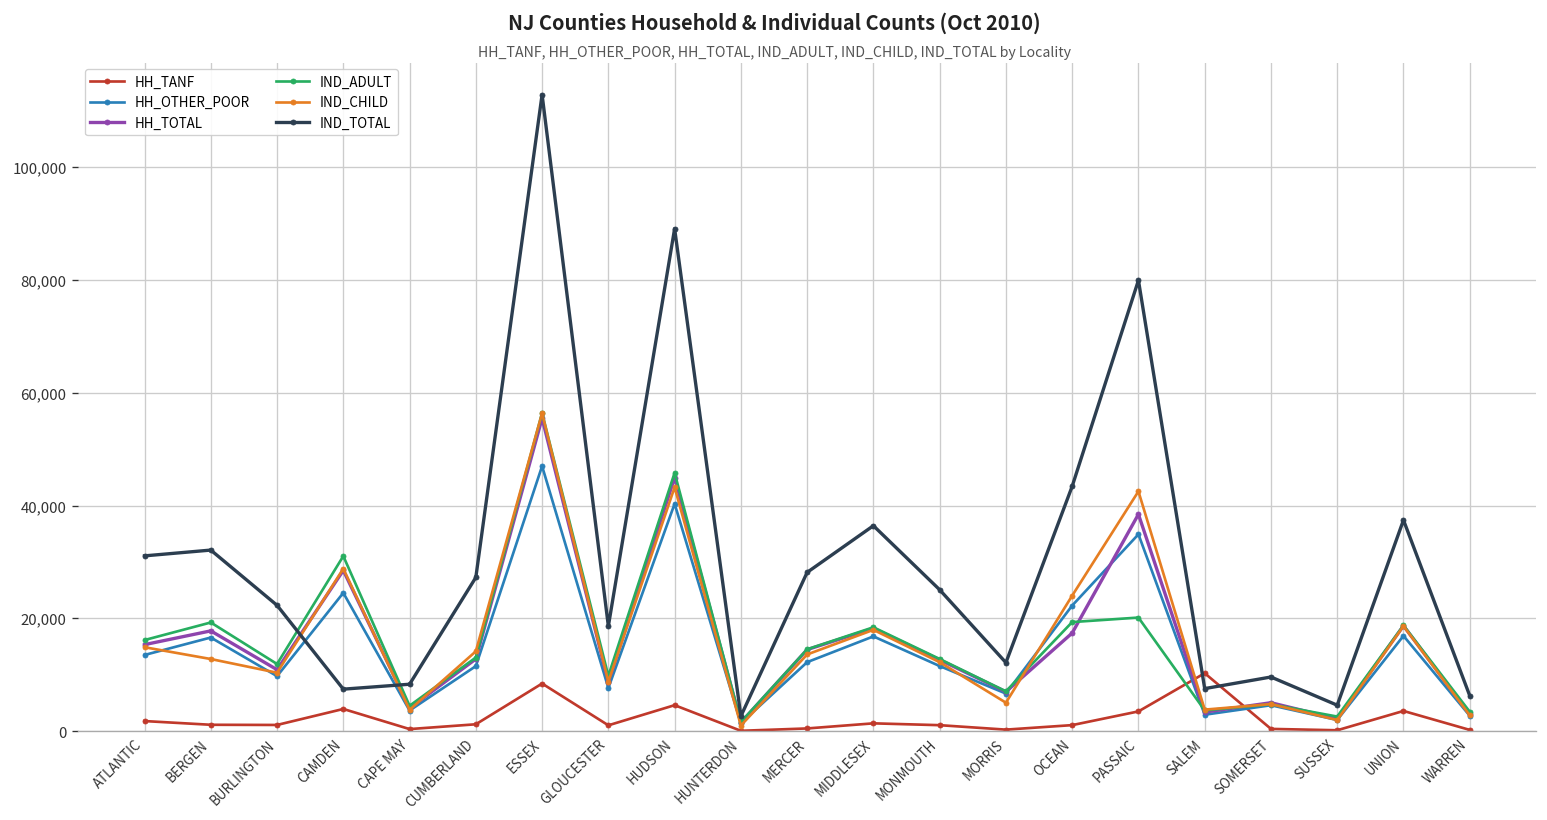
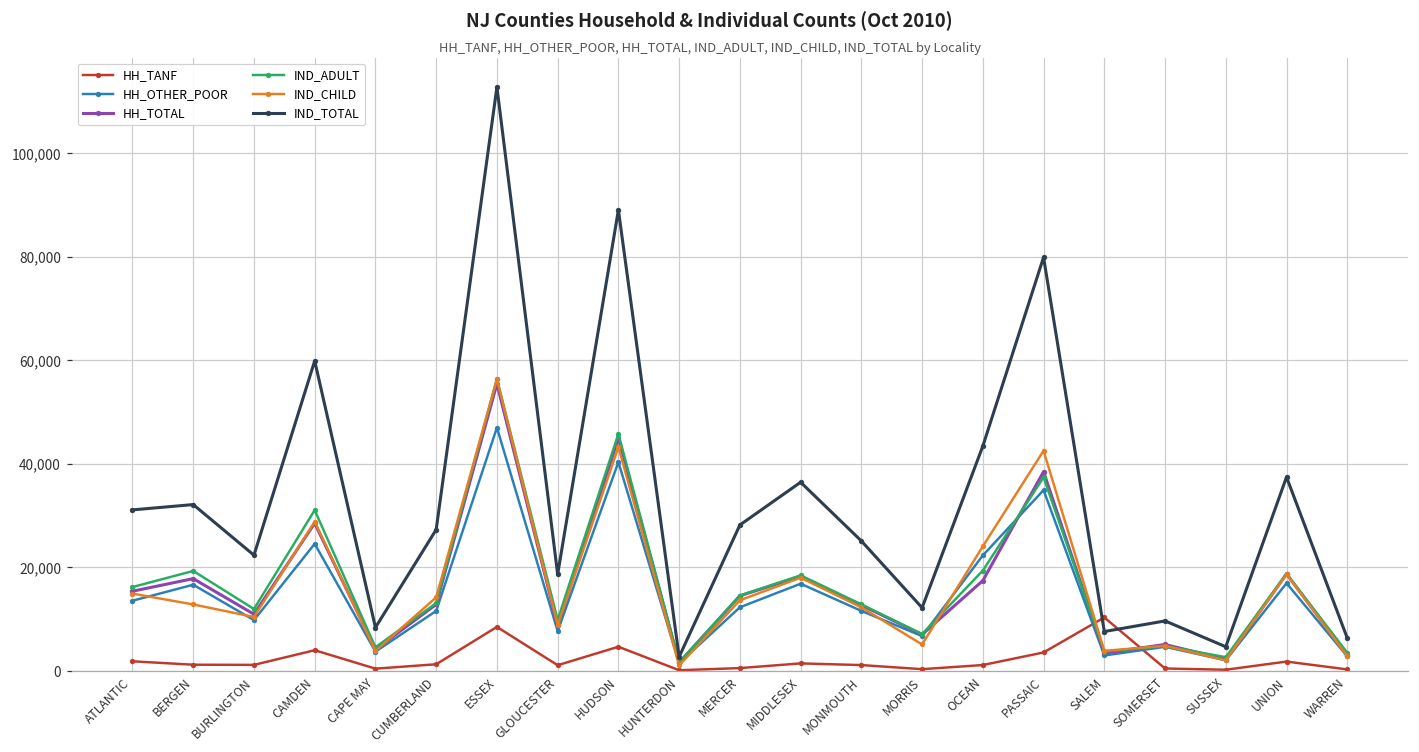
  {
    "HH_TANF": {
      "ATLANTIC": "2,000",
      "BERGEN": "1,000",
      "BURLINGTON": "1,000",
      "CAMDEN": "4,000",
      "CAPE MAY": "0",
      "CUMBERLAND": "1,000",
      "ESSEX": "8,000",
      "GLOUCESTER": "1,000",
      "HUDSON": "5,000",
      "HUNTERDON": "0",
      "MERCER": "1,000",
      "MIDDLESEX": "1,000",
      "MONMOUTH": "1,000",
      "MORRIS": "0",
      "OCEAN": "1,000",
      "PASSAIC": "4,000",
      "SALEM": "10,000",
      "SOMERSET": "0",
      "SUSSEX": "0",
-     "UNION": "4,000",
+     "UNION": "2,000",
      "WARREN": "0"
    },
    "HH_OTHER_POOR": {
      "ATLANTIC": "14,000",
      "BERGEN": "17,000",
      "BURLINGTON": "10,000",
      "CAMDEN": "25,000",
      "CUMBERLAND": "12,000",
      "ESSEX": "47,000",
      "GLOUCESTER": "8,000",
      "HUDSON": "40,000",
      "MERCER": "12,000",
      "MIDDLESEX": "17,000",
      "MONMOUTH": "12,000",
      "OCEAN": "22,000",
      "PASSAIC": "35,000",
      "UNION": "17,000"
    },
    "HH_TOTAL": {
      "BERGEN": "18,000",
      "BURLINGTON": "11,000",
      "ESSEX": "55,000",
      "HUDSON": "45,000",
      "OCEAN": "17,000",
      "PASSAIC": "38,000"
    },
    "IND_ADULT": {
      "ATLANTIC": "16,000",
      "BERGEN": "19,000",
      "BURLINGTON": "12,000",
      "CAMDEN": "31,000",
      "GLOUCESTER": "10,000",
      "HUDSON": "46,000",
      "OCEAN": "19,000",
-     "PASSAIC": "20,000"
+     "PASSAIC": "37,000"
    },
    "IND_CHILD": {
      "BERGEN": "13,000",
      "BURLINGTON": "10,000",
      "CUMBERLAND": "14,000",
      "HUDSON": "43,000",
      "MERCER": "14,000",
      "MORRIS": "5,000",
      "OCEAN": "24,000",
      "PASSAIC": "43,000"
    },
    "IND_TOTAL": {
      "ATLANTIC": "31,000",
      "BERGEN": "32,000",
      "BURLINGTON": "22,000",
-     "CAMDEN": "7,000",
+     "CAMDEN": "60,000",
      "CAPE MAY": "8,000",
      "CUMBERLAND": "27,000",
      "ESSEX": "113,000",
      "GLOUCESTER": "19,000",
      "HUDSON": "89,000",
      "HUNTERDON": "3,000",
      "MERCER": "28,000",
      "MIDDLESEX": "36,000",
      "MONMOUTH": "25,000",
      "MORRIS": "12,000",
      "OCEAN": "43,000",
      "PASSAIC": "80,000",
      "SALEM": "8,000",
      "SOMERSET": "10,000",
      "SUSSEX": "5,000",
      "UNION": "37,000",
      "WARREN": "6,000"
    }
  }
